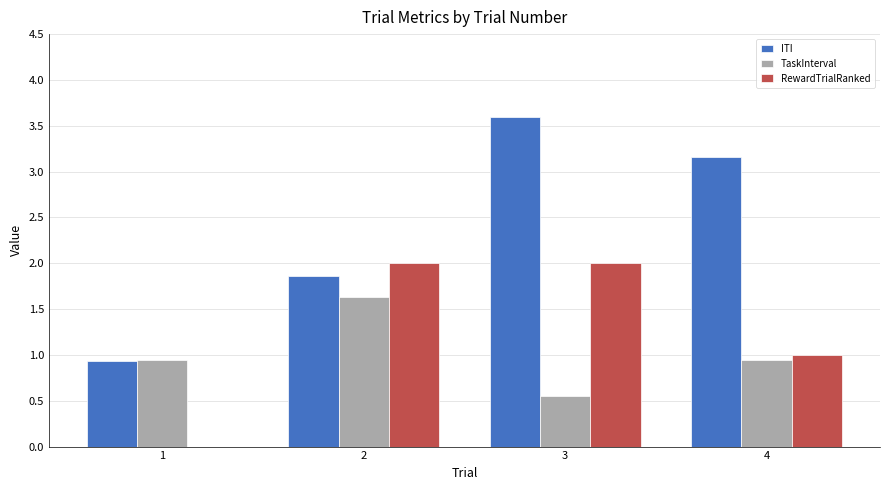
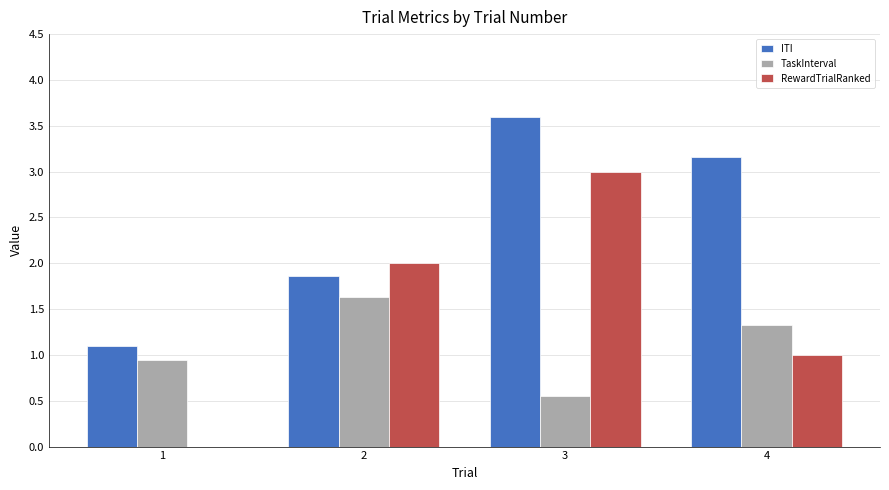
  {
    "ITI": {
-     "1": 0.9,
+     "1": 1.1,
      "2": 1.9,
      "3": 3.6,
      "4": 3.2
    },
    "TaskInterval": {
      "1": 0.9,
      "2": 1.6,
      "3": 0.5,
-     "4": 0.9
+     "4": 1.3
    },
    "RewardTrialRanked": {
      "1": 0,
      "2": 2,
-     "3": 2,
+     "3": 3,
      "4": 1
    }
  }
